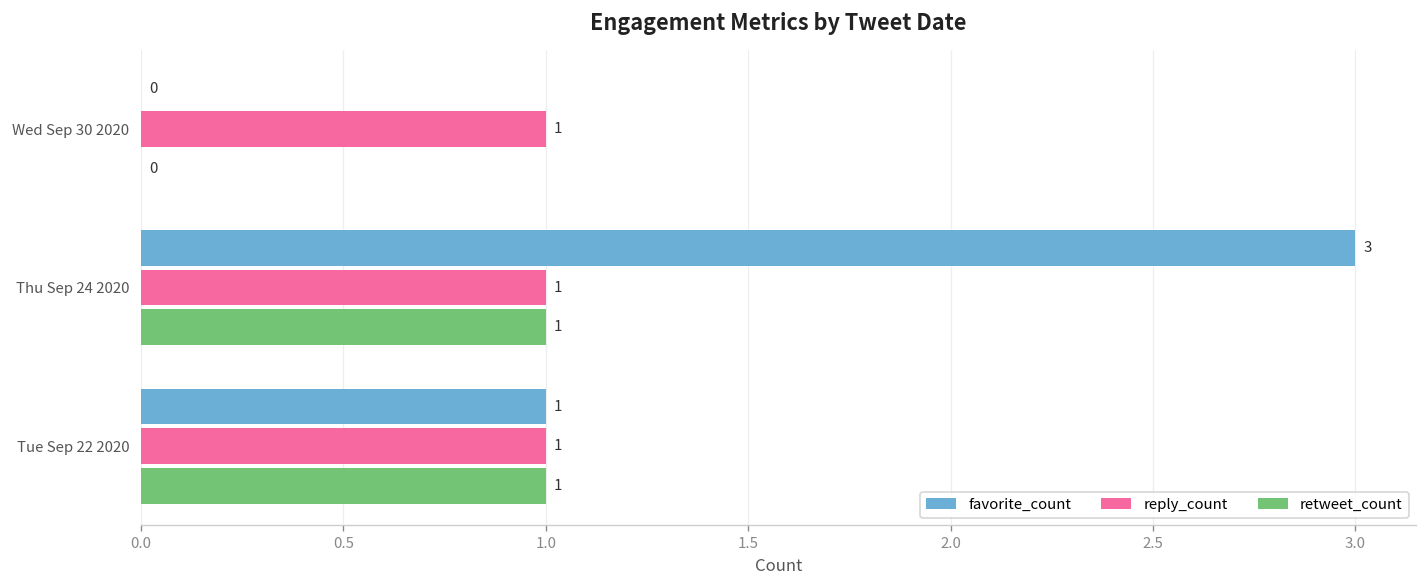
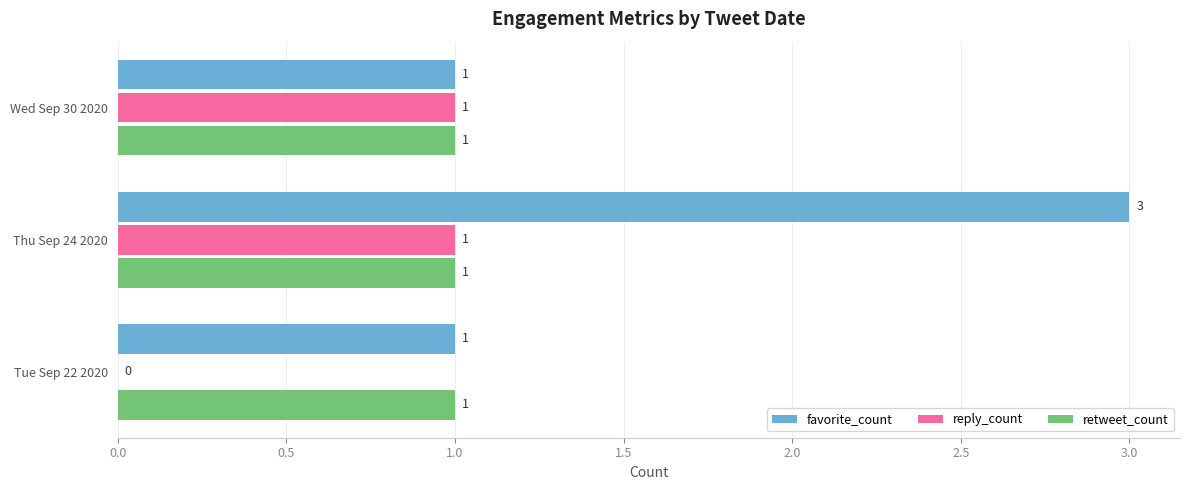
  {
    "favorite_count": {
-     "Wed Sep 30 2020": 0,
+     "Wed Sep 30 2020": 1,
      "Thu Sep 24 2020": 3,
      "Tue Sep 22 2020": 1
    },
    "reply_count": {
      "Wed Sep 30 2020": 1,
      "Thu Sep 24 2020": 1,
-     "Tue Sep 22 2020": 1
+     "Tue Sep 22 2020": 0
    },
    "retweet_count": {
-     "Wed Sep 30 2020": 0,
+     "Wed Sep 30 2020": 1,
      "Thu Sep 24 2020": 1,
      "Tue Sep 22 2020": 1
    }
  }
